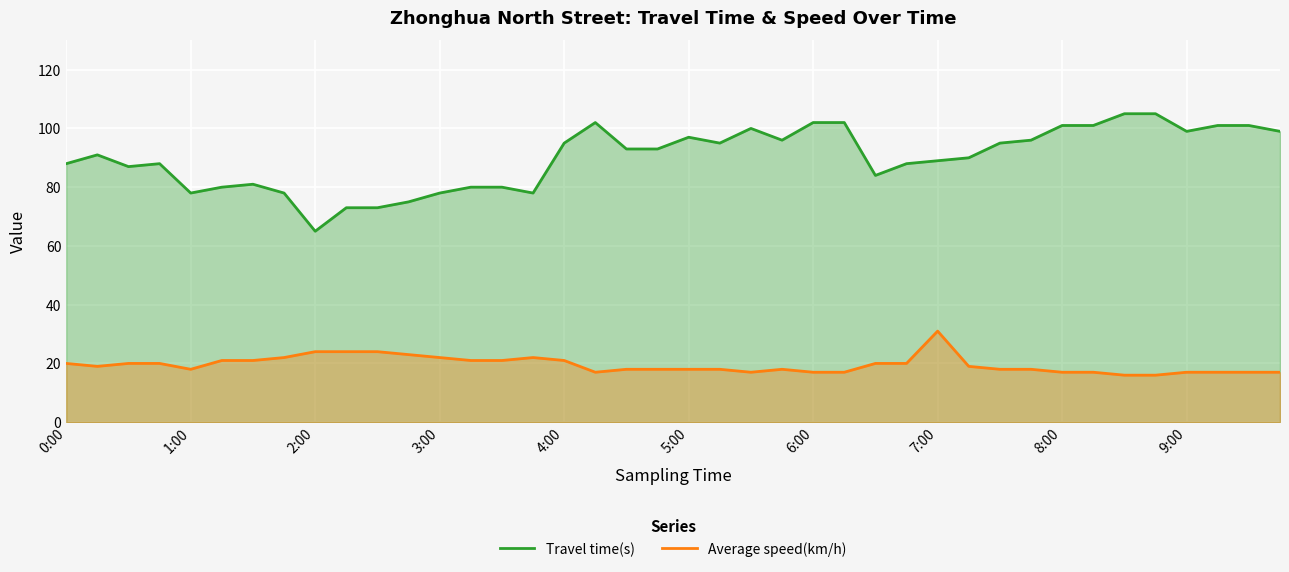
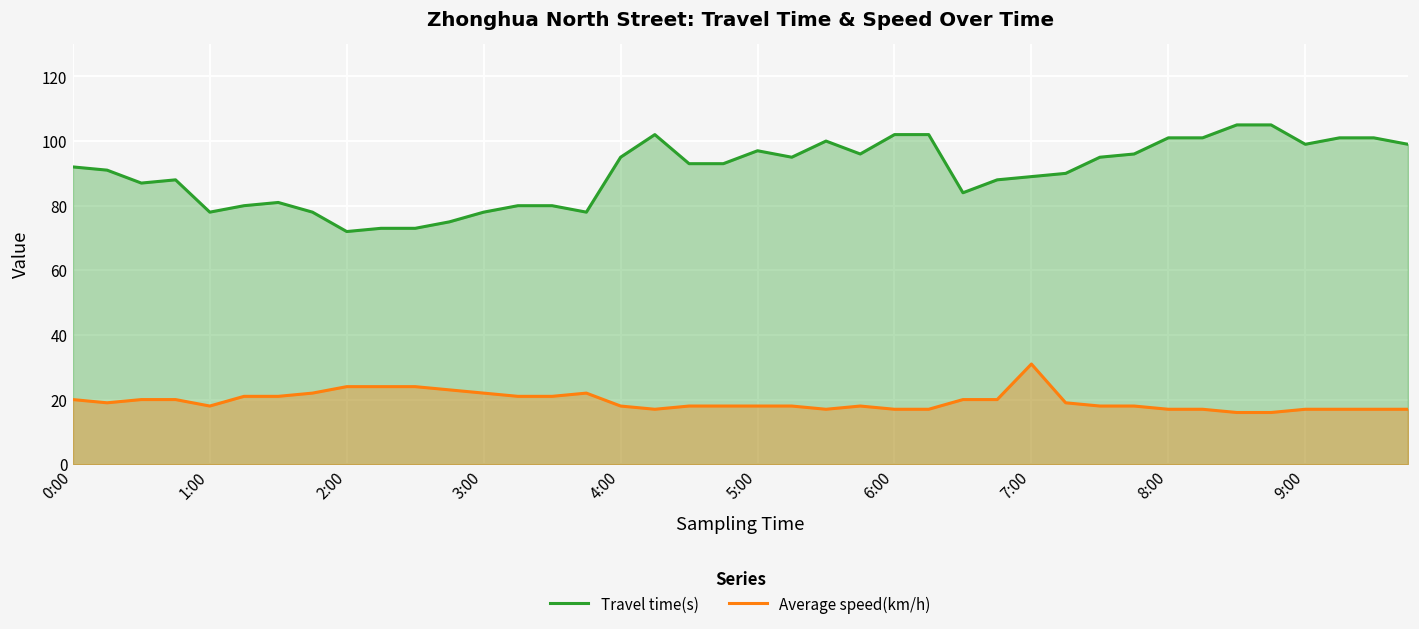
  {
    "Travel time(s)": {
-     "0:00": 88,
+     "0:00": 92,
      "1:00": 78,
-     "2:00": 65,
+     "2:00": 72,
      "3:00": 78,
      "4:00": 95,
      "5:00": 97,
      "6:00": 102,
      "7:00": 89,
      "8:00": 101,
      "9:00": 99
    },
    "Average speed(km/h)": {
      "0:00": 20,
      "1:00": 18,
      "2:00": 24,
      "3:00": 22,
-     "4:00": 21,
+     "4:00": 18,
      "5:00": 18,
      "6:00": 17,
      "7:00": 31,
      "8:00": 17,
      "9:00": 17
    }
  }
